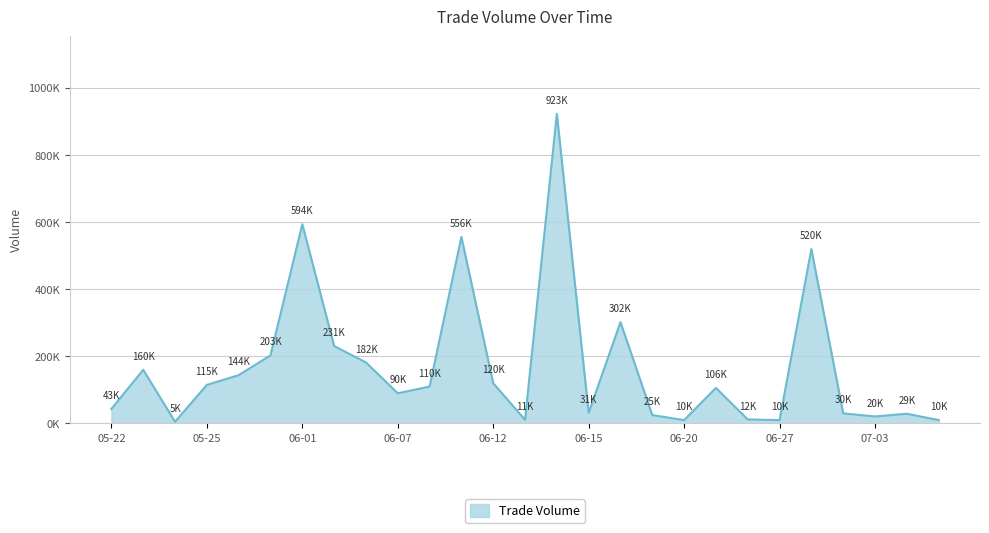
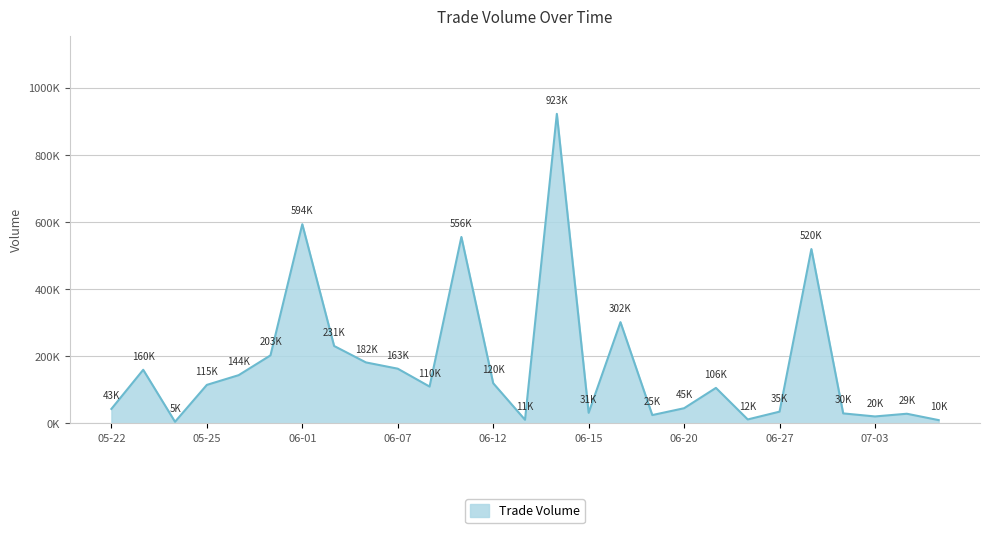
  {
    "05-22": "43K",
    "05-25": "115K",
    "06-01": "594K",
-   "06-07": "90K",
+   "06-07": "163K",
    "06-12": "120K",
-   "06-20": "10K",
-   "06-27": "10K"
+   "06-20": "45K",
+   "06-27": "35K"
  }
